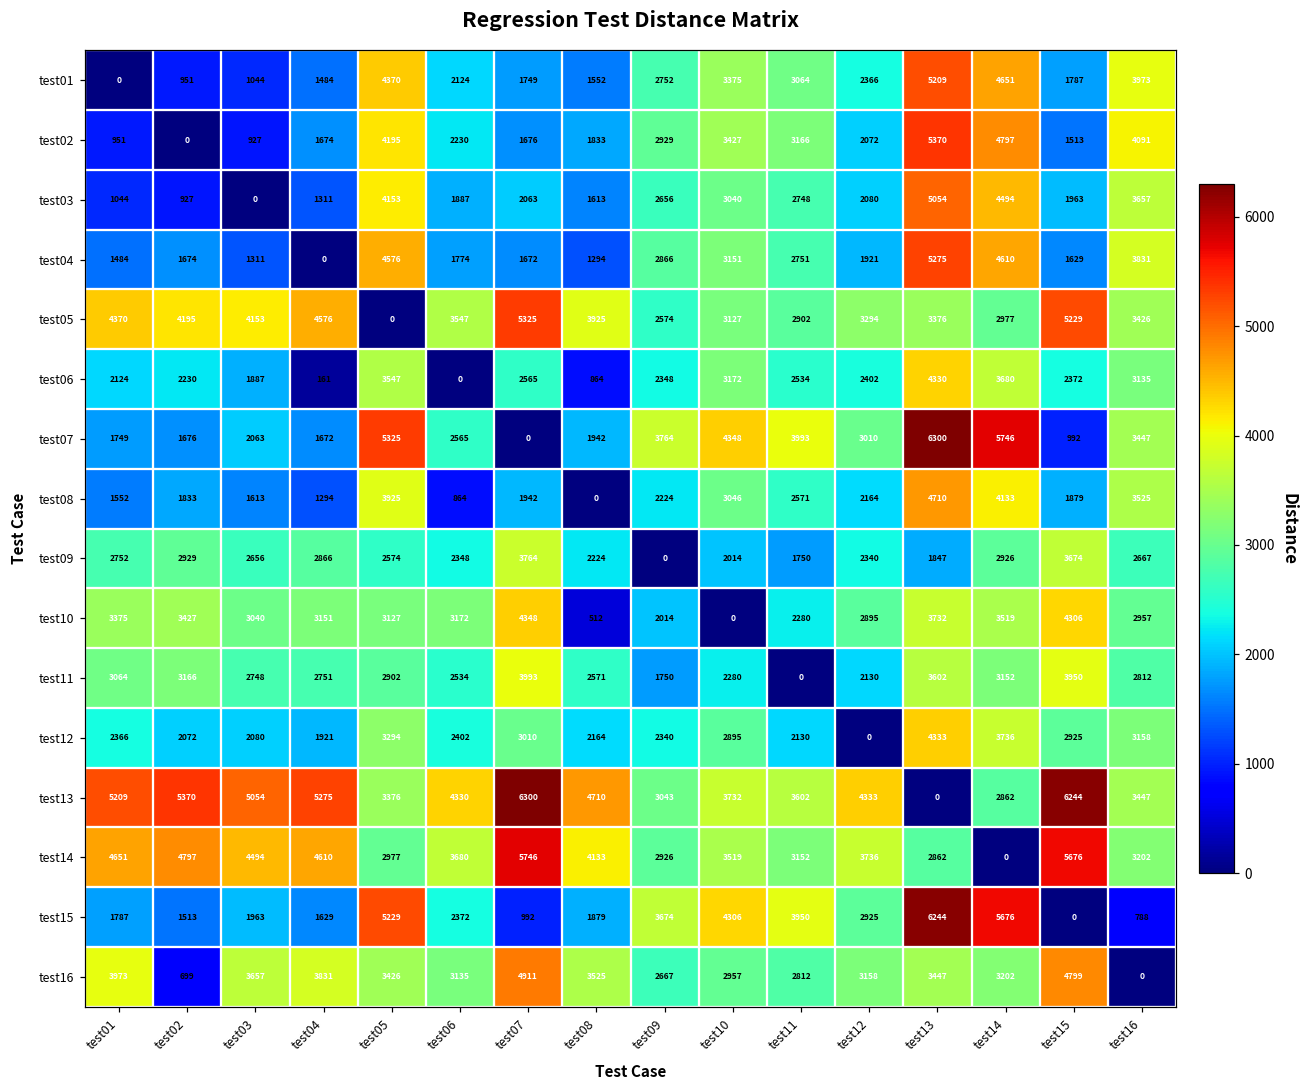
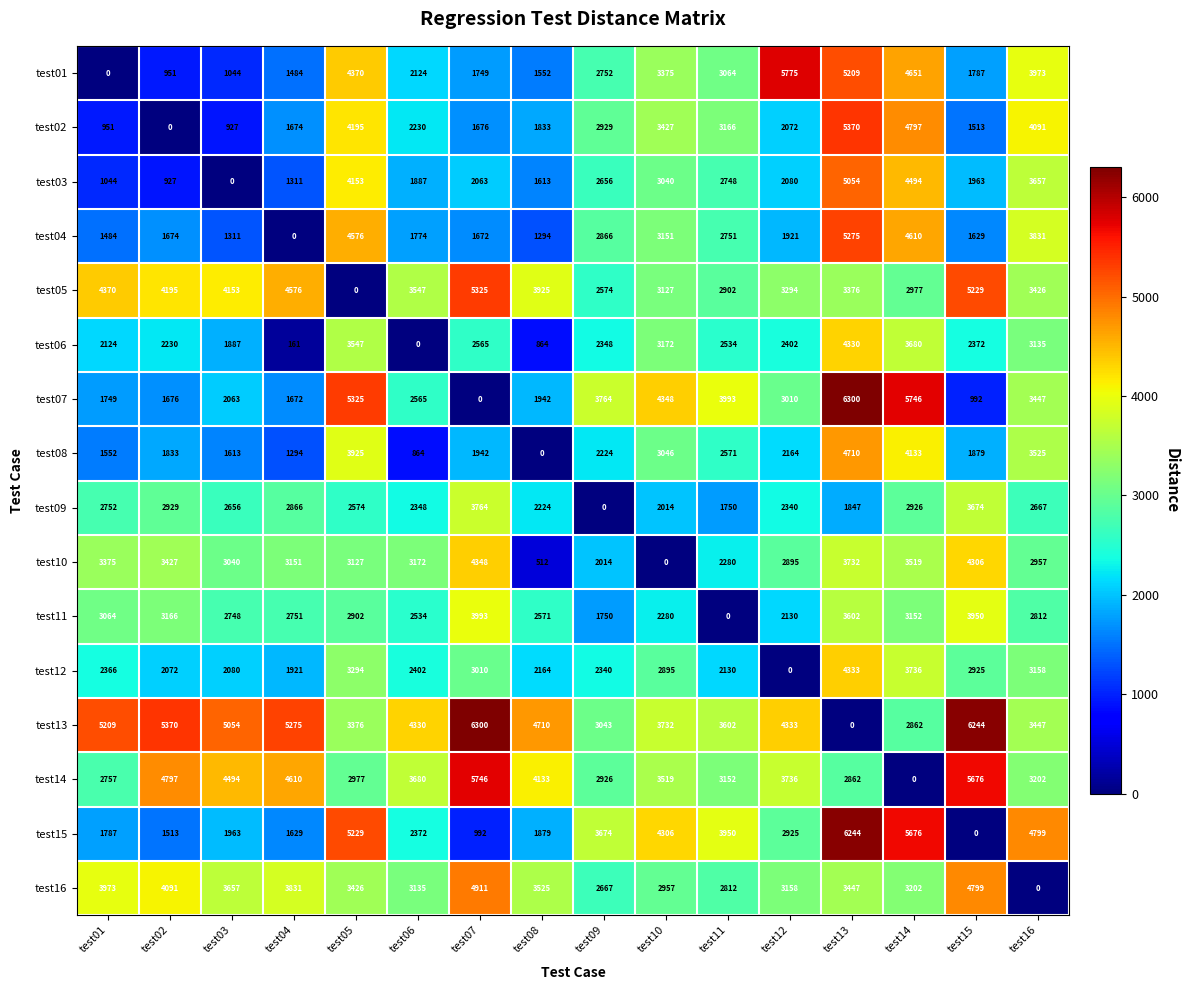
  {
    "test01": {
      "test01": 0,
      "test02": 951,
      "test03": 1044,
      "test04": 1484,
      "test05": 4370,
      "test06": 2124,
      "test07": 1749,
      "test08": 1552,
      "test09": 2752,
      "test10": 3375,
      "test11": 3064,
-     "test12": 2366,
+     "test12": 5775,
      "test13": 5209,
      "test14": 4651,
      "test15": 1787,
      "test16": 3973
    },
    "test14": {
-     "test01": 4651,
+     "test01": 2757,
      "test02": 4797,
      "test03": 4494,
      "test04": 4610,
      "test05": 2977,
      "test06": 3680,
      "test07": 5746,
      "test08": 4133,
      "test09": 2926,
      "test10": 3519,
      "test11": 3152,
      "test12": 3736,
      "test13": 2862,
      "test14": 0,
      "test15": 5676,
      "test16": 3202
    },
    "test15": {
      "test01": 1787,
      "test02": 1513,
      "test03": 1963,
      "test04": 1629,
      "test05": 5229,
      "test06": 2372,
      "test07": 992,
      "test08": 1879,
      "test09": 3674,
      "test10": 4306,
      "test11": 3950,
      "test12": 2925,
      "test13": 6244,
      "test14": 5676,
      "test15": 0,
-     "test16": 788
+     "test16": 4799
    },
    "test16": {
      "test01": 3973,
-     "test02": 699,
+     "test02": 4091,
      "test03": 3657,
      "test04": 3831,
      "test05": 3426,
      "test06": 3135,
      "test07": 4911,
      "test08": 3525,
      "test09": 2667,
      "test10": 2957,
      "test11": 2812,
      "test12": 3158,
      "test13": 3447,
      "test14": 3202,
      "test15": 4799,
      "test16": 0
    }
  }
